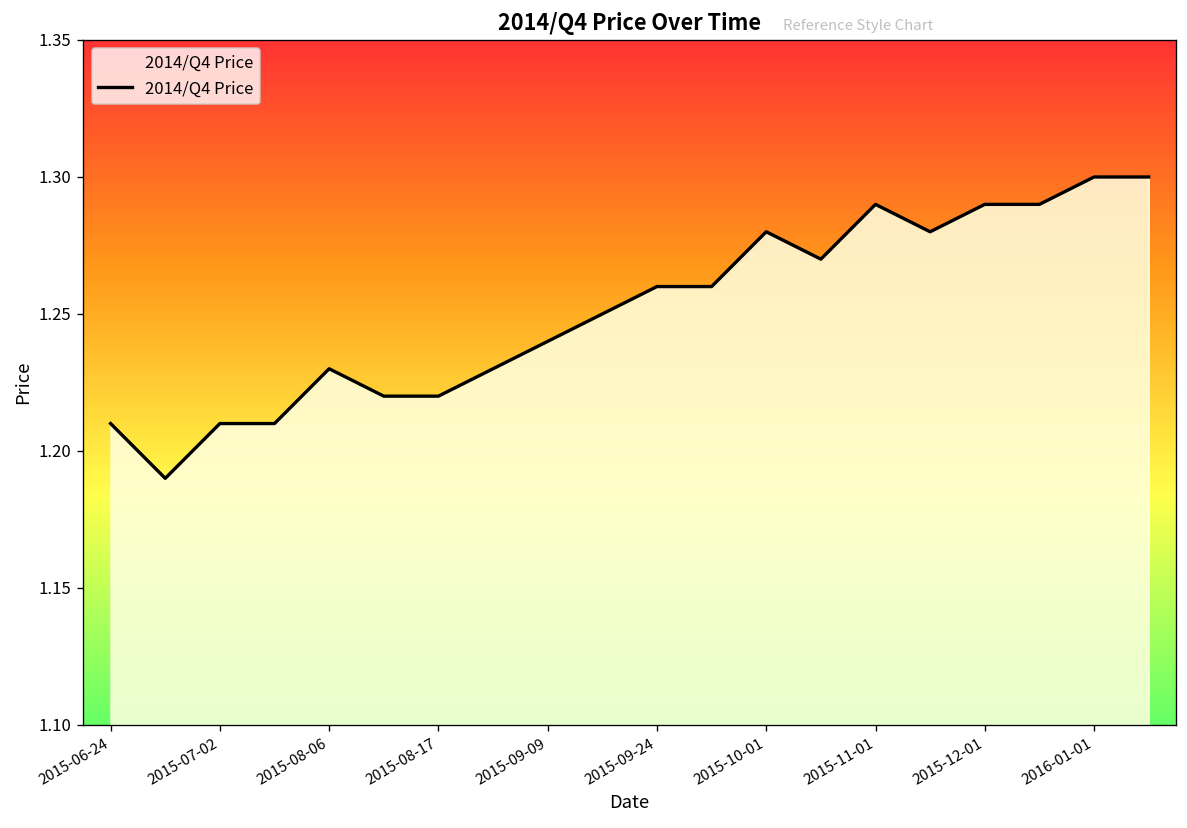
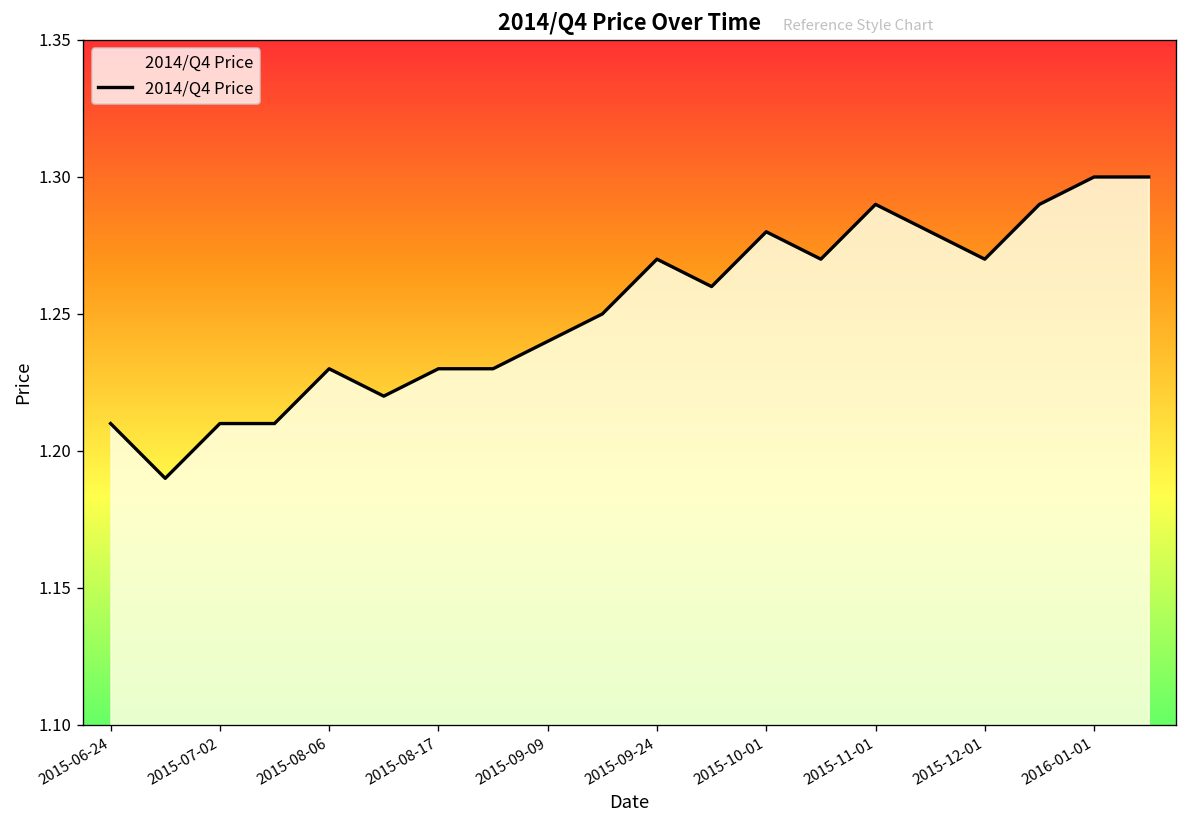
  {
    "2015-06-24": 1.21,
    "2015-07-02": 1.21,
    "2015-08-06": 1.23,
-   "2015-08-17": 1.22,
+   "2015-08-17": 1.23,
    "2015-09-09": 1.24,
-   "2015-09-24": 1.26,
+   "2015-09-24": 1.27,
    "2015-10-01": 1.28,
    "2015-11-01": 1.29,
-   "2015-12-01": 1.29,
+   "2015-12-01": 1.27,
    "2016-01-01": 1.30
  }
